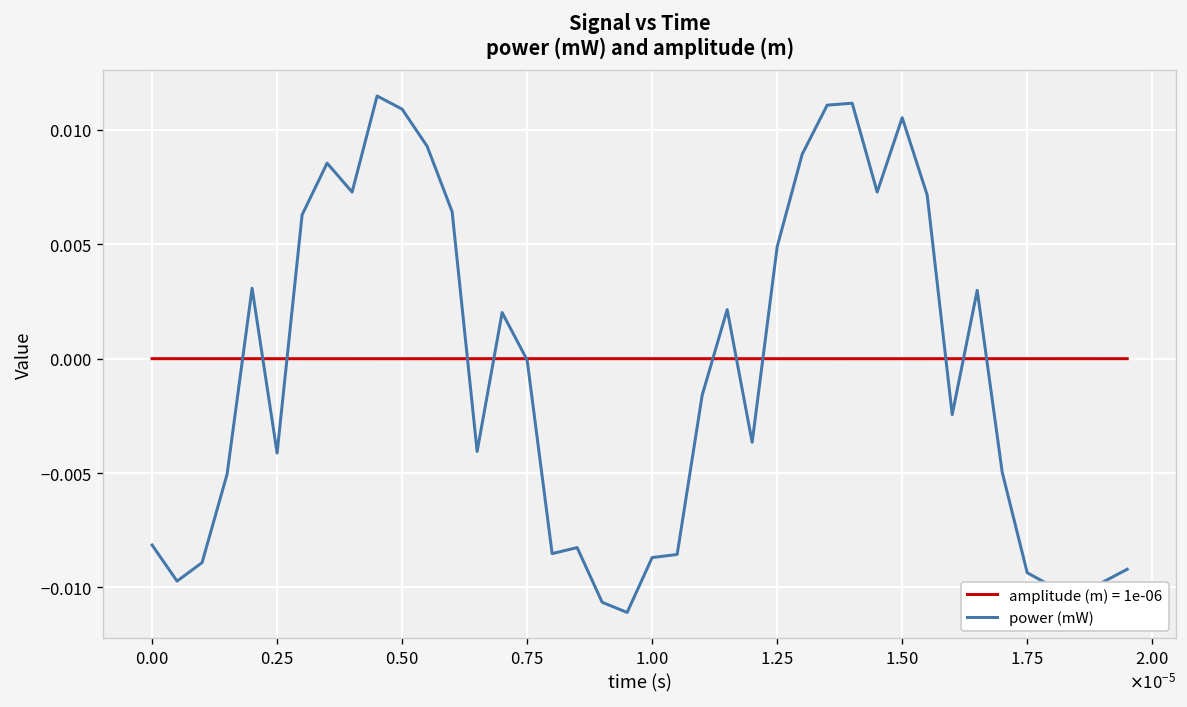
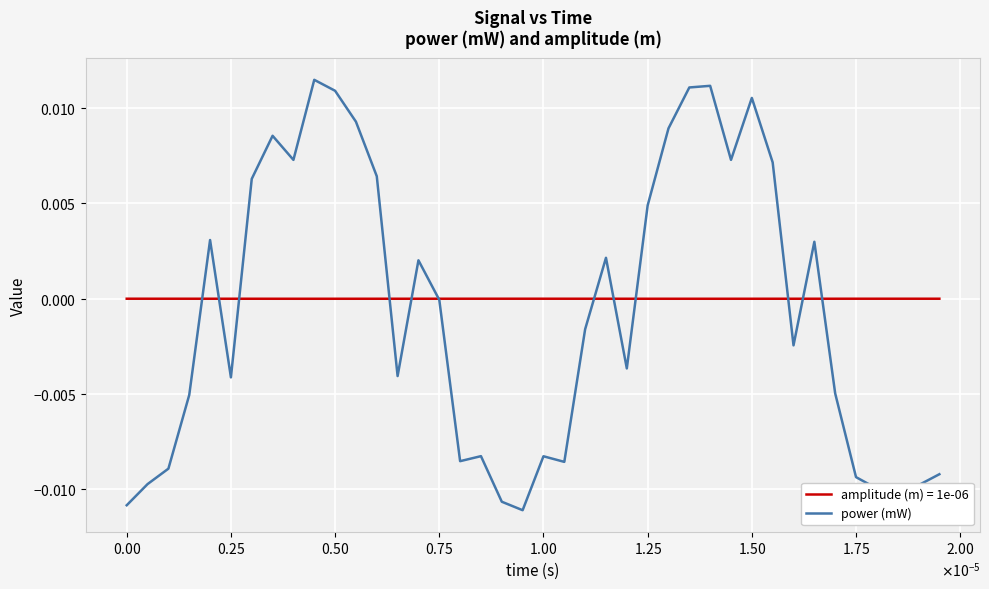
  {
    "amplitude (m) = 1e-06": {
      "0.00": 0.0000,
      "0.25": 0.0000,
      "0.50": 0.0000,
      "1.00": 0.0000,
      "1.25": 0.0000,
      "1.50": 0.0000,
      "1.75": 0.0000
    },
    "power (mW)": {
-     "0.00": -0.0081,
+     "0.00": -0.0108,
      "0.25": -0.0041,
      "0.50": 0.0109,
-     "1.00": -0.0087,
+     "1.00": -0.0083,
      "1.25": 0.0049,
      "1.50": 0.0105,
      "1.75": -0.0094
    }
  }
